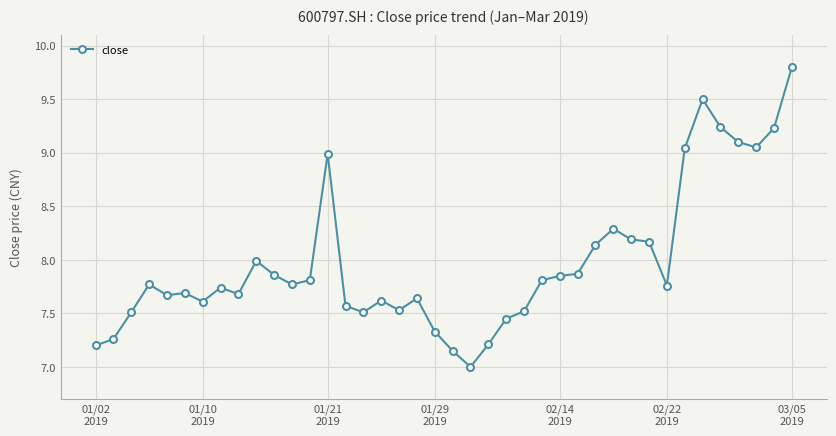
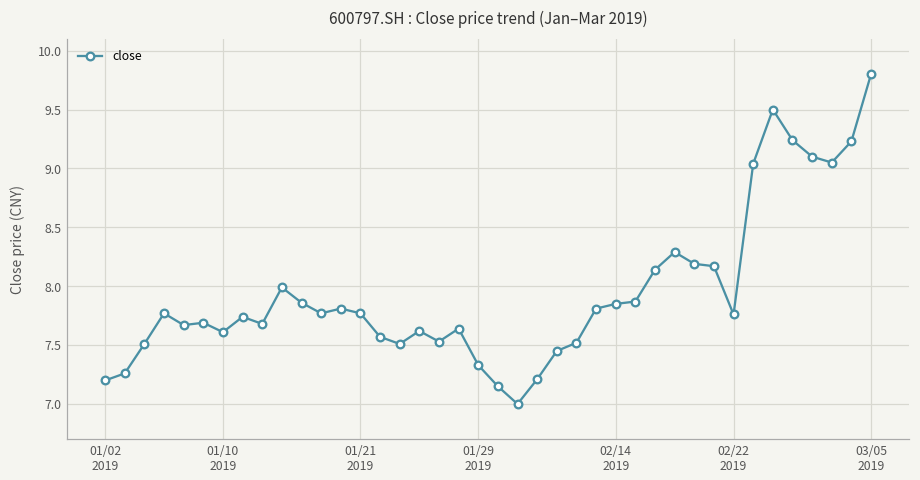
  {
    "01/02 2019": 7.20,
    "01/10 2019": 7.61,
-   "01/21 2019": 8.99,
+   "01/21 2019": 7.77,
    "01/29 2019": 7.33,
    "02/14 2019": 7.85,
    "02/22 2019": 7.76,
    "03/05 2019": 9.80
  }
